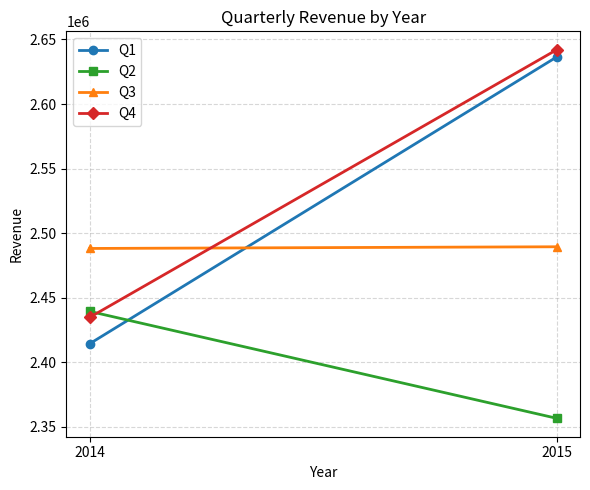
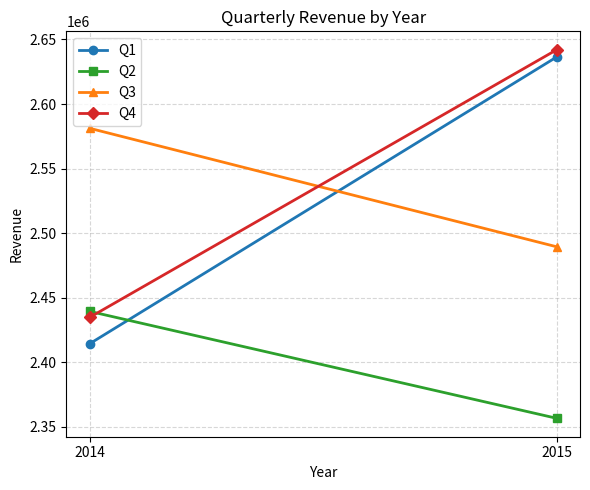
  {
    "Q1": {
      "2014": 2414000,
      "2015": 2636000
    },
    "Q2": {
      "2014": 2439000,
      "2015": 2357000
    },
    "Q3": {
-     "2014": 2488000,
+     "2014": 2581000,
      "2015": 2489000
    },
    "Q4": {
      "2014": 2435000,
      "2015": 2642000
    }
  }
